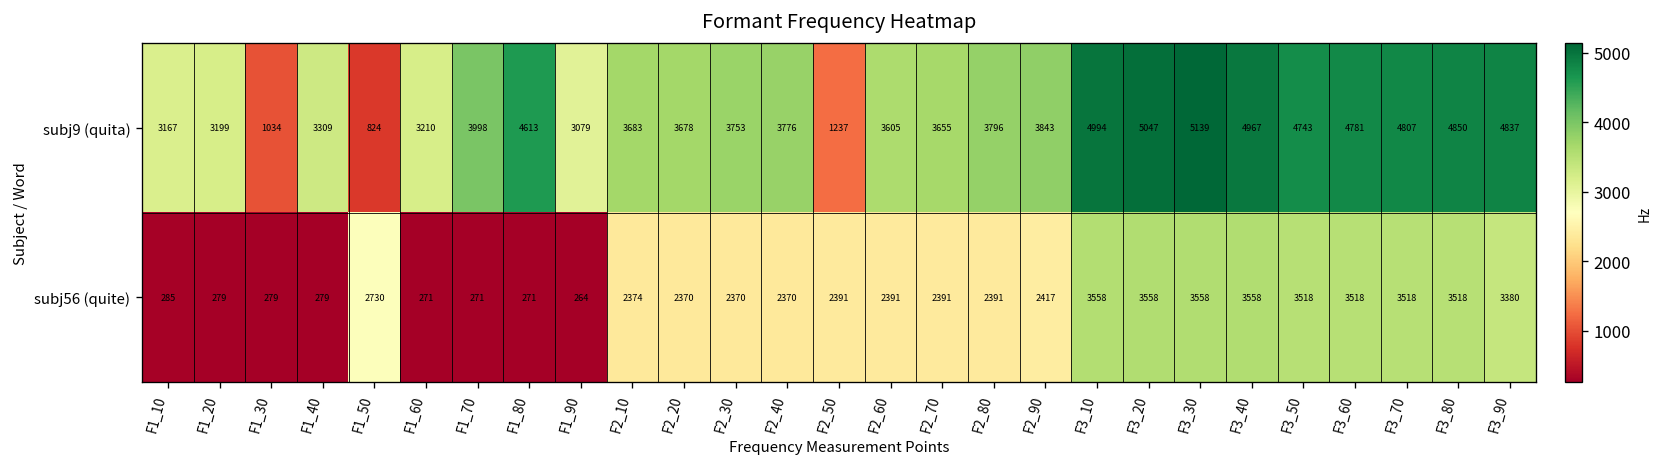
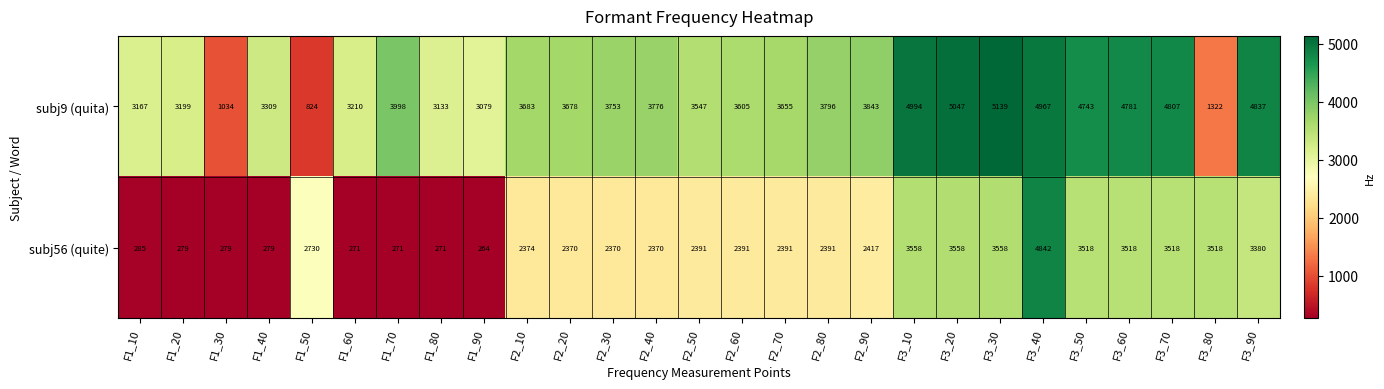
  {
    "subj9 (quita)": {
      "F1_10": 3167,
      "F1_20": 3199,
      "F1_30": 1034,
      "F1_40": 3309,
      "F1_50": 824,
      "F1_60": 3210,
      "F1_70": 3998,
-     "F1_80": 4613,
+     "F1_80": 3133,
      "F1_90": 3079,
      "F2_10": 3683,
      "F2_20": 3678,
      "F2_30": 3753,
      "F2_40": 3776,
-     "F2_50": 1237,
+     "F2_50": 3547,
      "F2_60": 3605,
      "F2_70": 3655,
      "F2_80": 3796,
      "F2_90": 3843,
      "F3_10": 4994,
      "F3_20": 5047,
      "F3_30": 5139,
      "F3_40": 4967,
      "F3_50": 4743,
      "F3_60": 4781,
      "F3_70": 4807,
-     "F3_80": 4850,
+     "F3_80": 1322,
      "F3_90": 4837
    },
    "subj56 (quite)": {
      "F1_10": 285,
      "F1_20": 279,
      "F1_30": 279,
      "F1_40": 279,
      "F1_50": 2730,
      "F1_60": 271,
      "F1_70": 271,
      "F1_80": 271,
      "F1_90": 264,
      "F2_10": 2374,
      "F2_20": 2370,
      "F2_30": 2370,
      "F2_40": 2370,
      "F2_50": 2391,
      "F2_60": 2391,
      "F2_70": 2391,
      "F2_80": 2391,
      "F2_90": 2417,
      "F3_10": 3558,
      "F3_20": 3558,
      "F3_30": 3558,
-     "F3_40": 3558,
+     "F3_40": 4842,
      "F3_50": 3518,
      "F3_60": 3518,
      "F3_70": 3518,
      "F3_80": 3518,
      "F3_90": 3380
    }
  }
